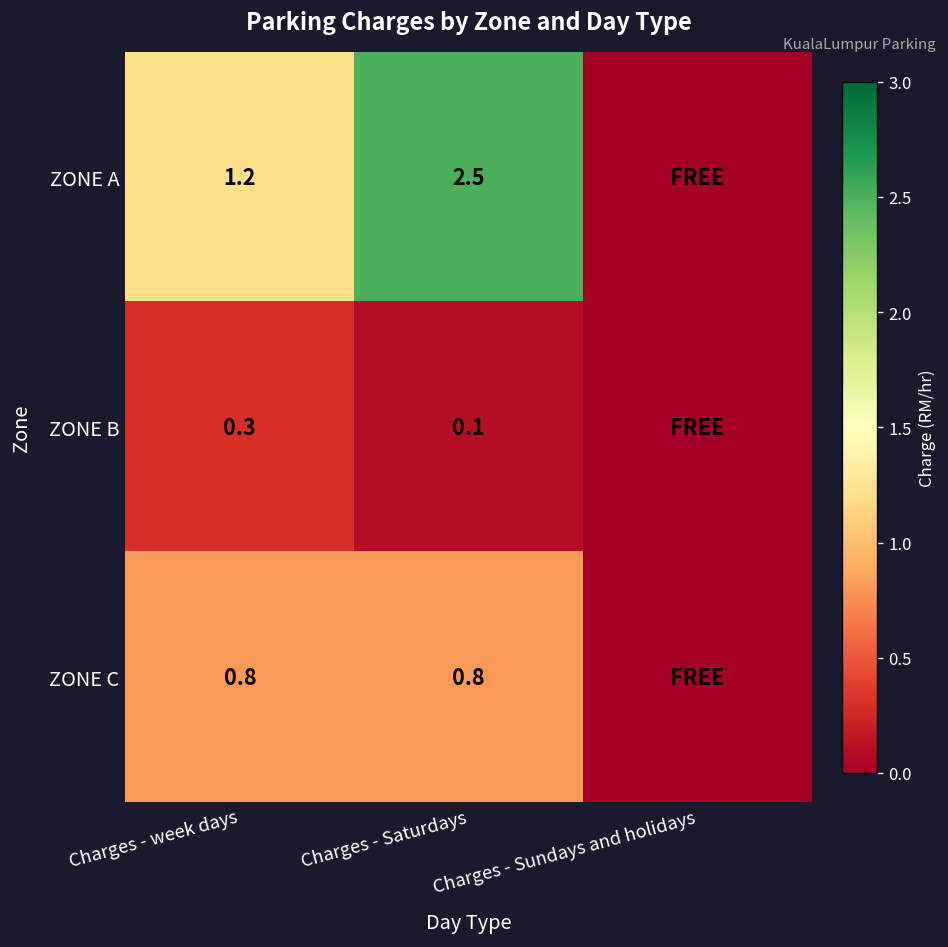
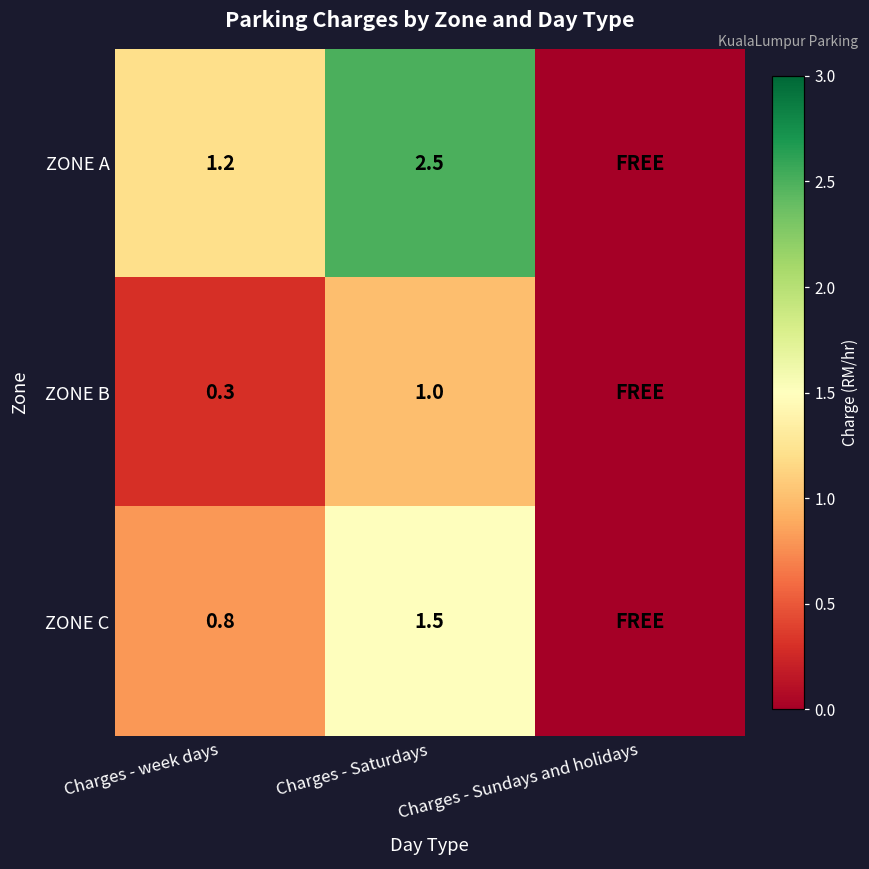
  {
    "ZONE A": {
      "Charges - week days": 1.2,
      "Charges - Saturdays": 2.5
    },
    "ZONE B": {
      "Charges - week days": 0.3,
-     "Charges - Saturdays": 0.1
+     "Charges - Saturdays": 1.0
    },
    "ZONE C": {
      "Charges - week days": 0.8,
-     "Charges - Saturdays": 0.8
+     "Charges - Saturdays": 1.5
    }
  }
